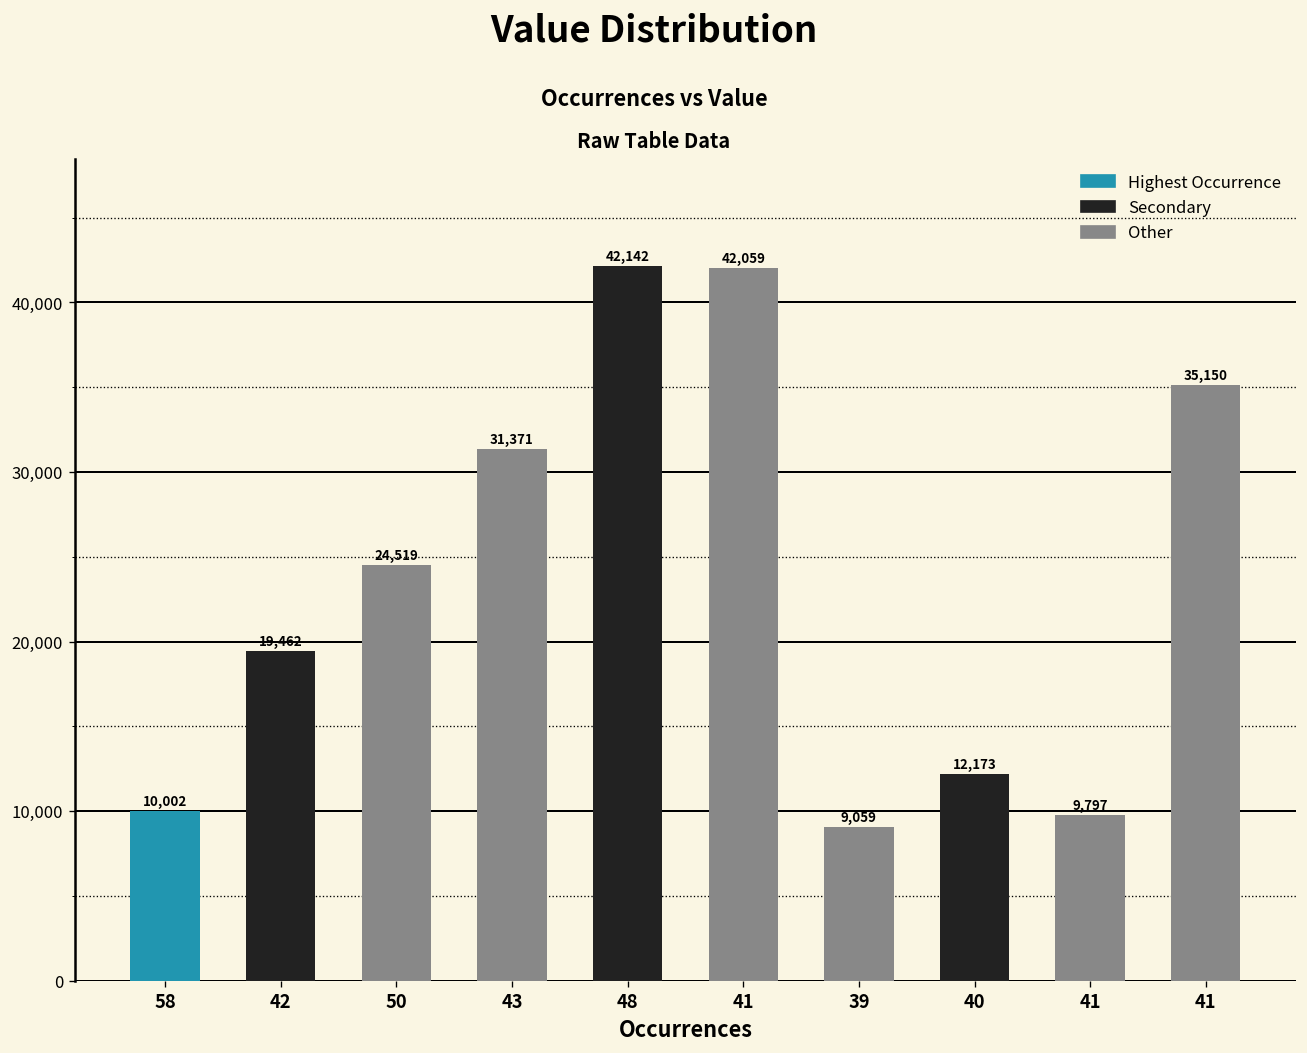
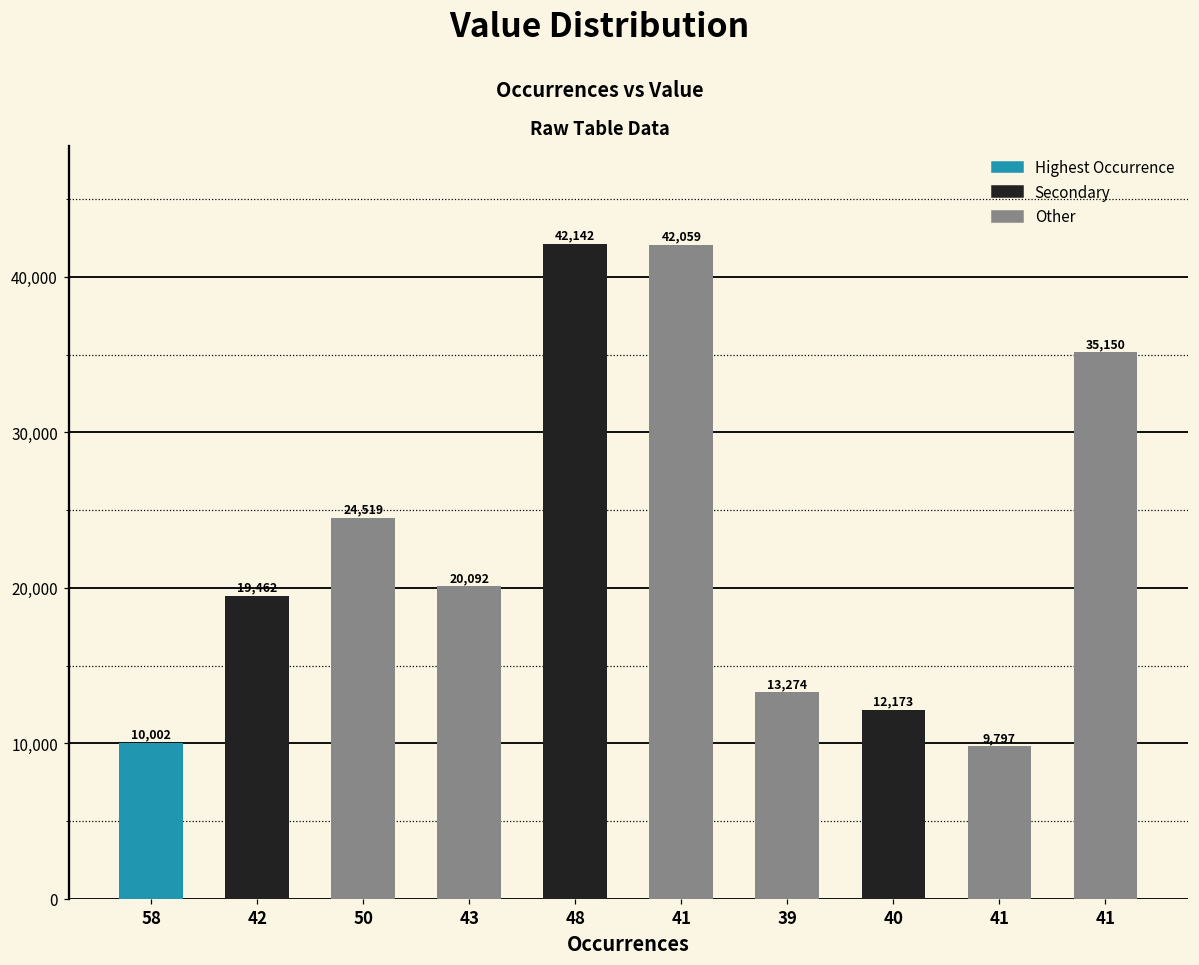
  {
    "58": "10,002",
    "42": "19,462",
    "50": "24,519",
-   "43": "31,371",
+   "43": "20,092",
    "48": "42,142",
-   "39": "9,059",
+   "39": "13,274",
    "40": "12,173"
  }
